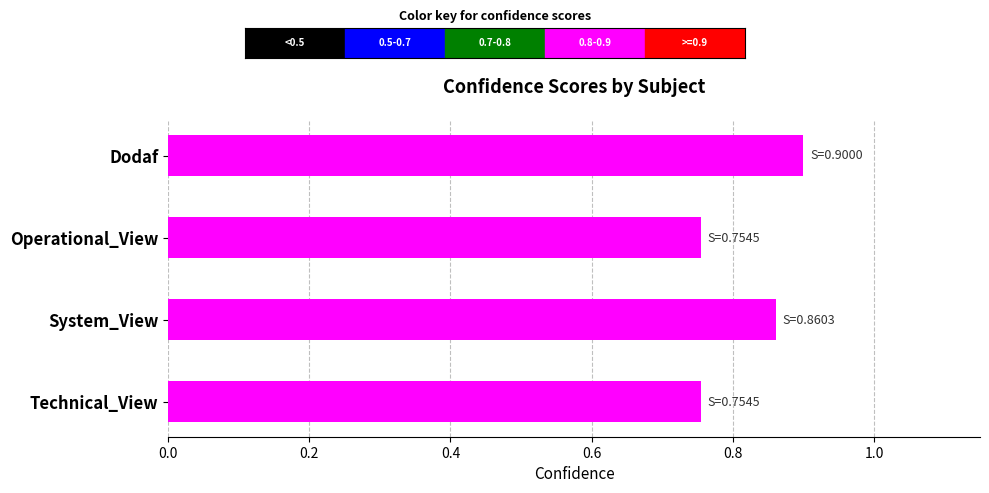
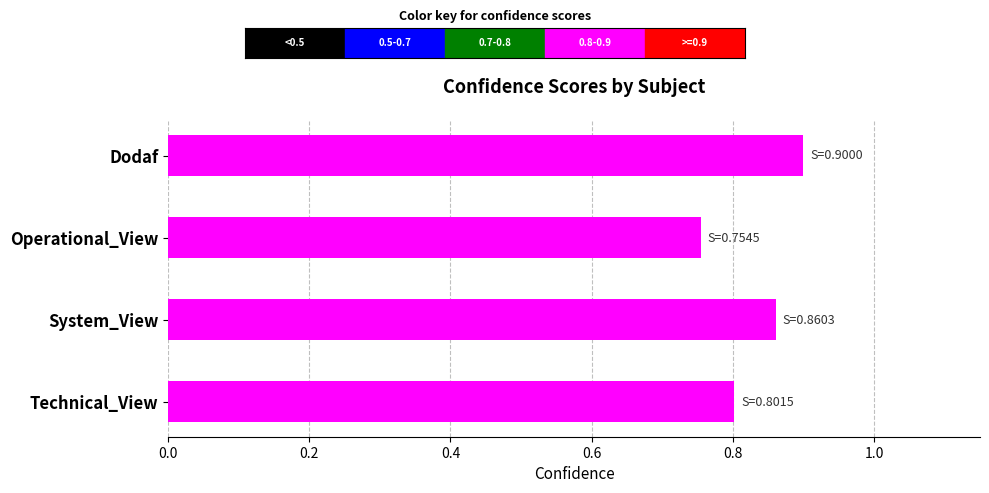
  {
    "Dodaf": 0.9000,
    "Operational_View": 0.7545,
    "System_View": 0.8603,
-   "Technical_View": 0.7545
+   "Technical_View": 0.8015
  }
